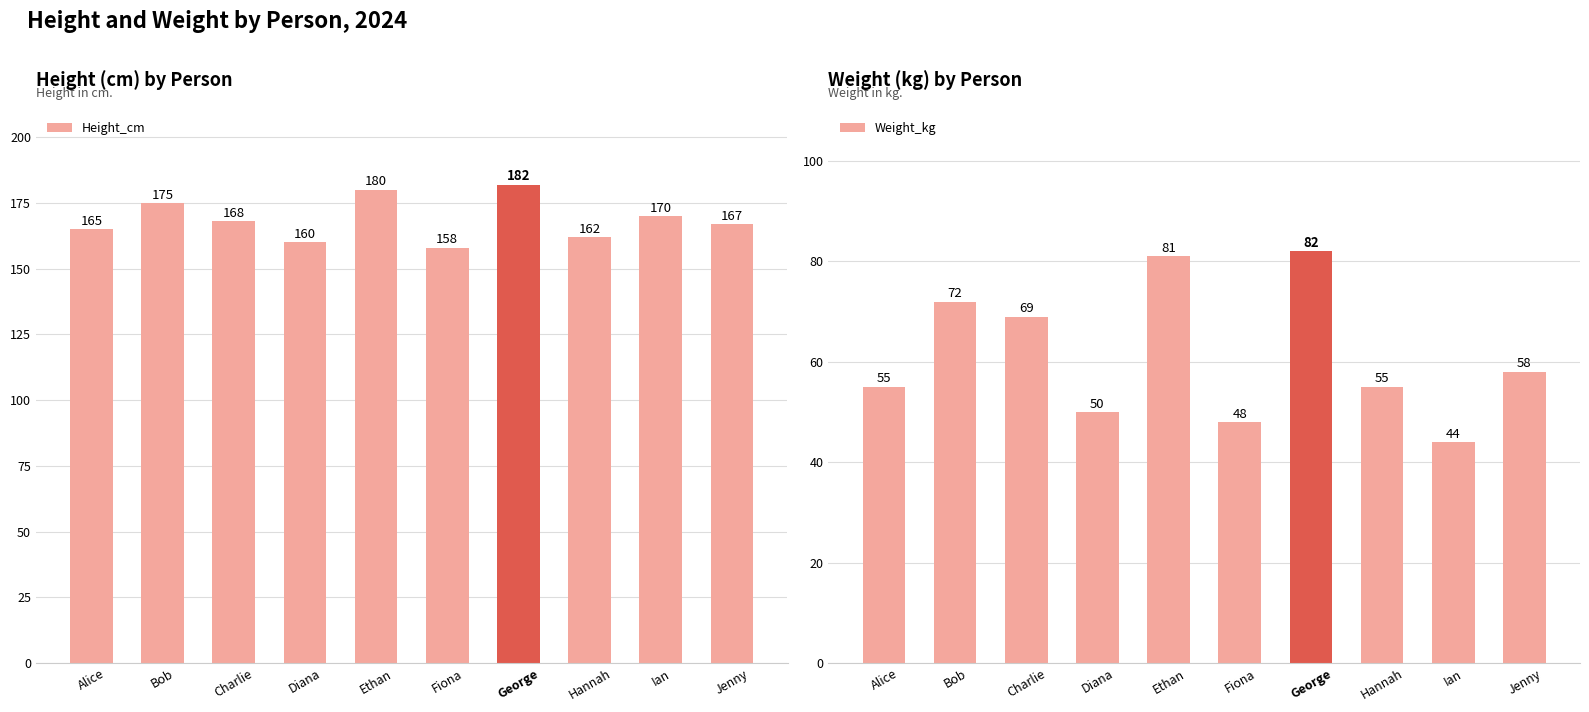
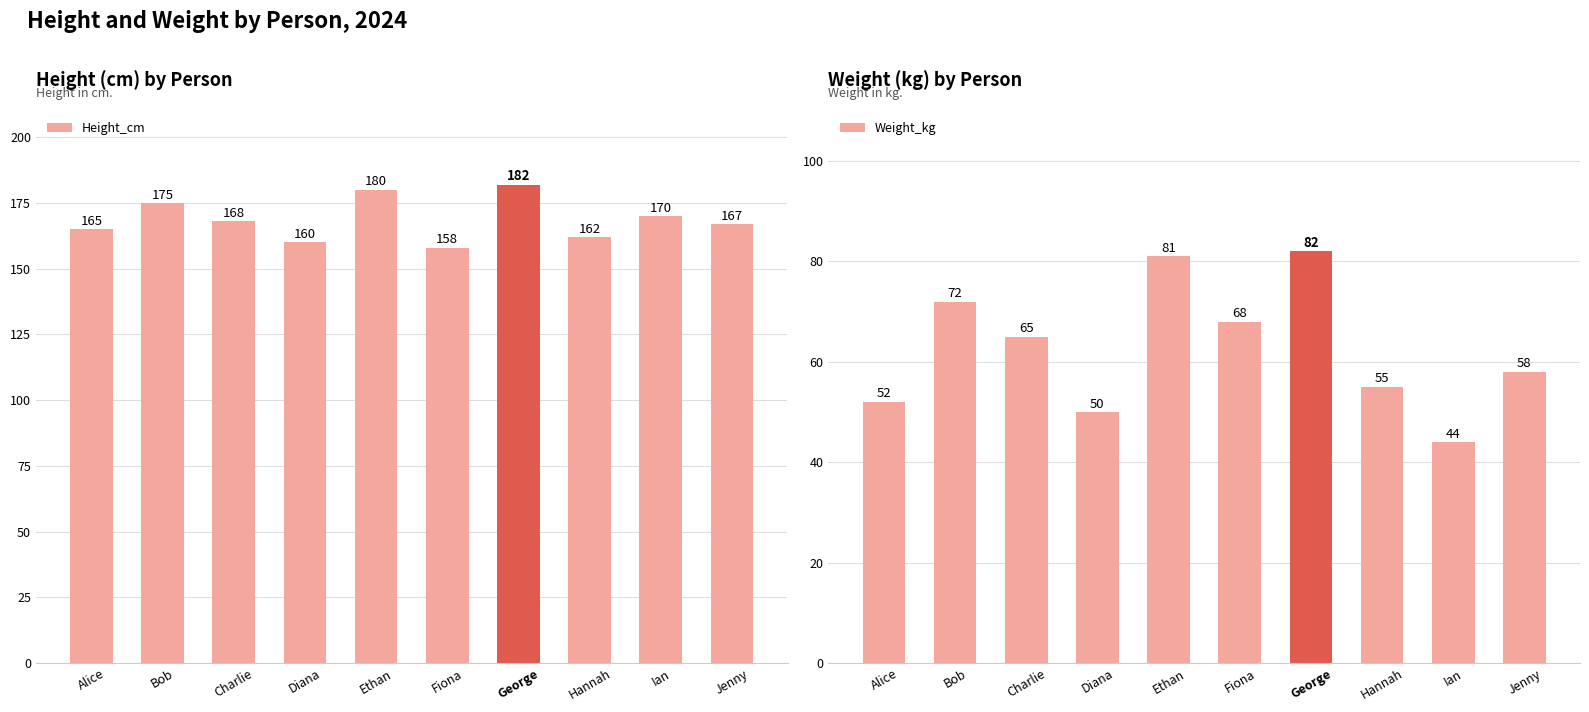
  {
    "Height (cm) by Person": {
      "Alice": 165,
      "Bob": 175,
      "Charlie": 168,
      "Diana": 160,
      "Ethan": 180,
      "Fiona": 158,
      "George": 182,
      "Hannah": 162,
      "Ian": 170,
      "Jenny": 167
    },
    "Weight (kg) by Person": {
-     "Alice": 55,
+     "Alice": 52,
      "Bob": 72,
-     "Charlie": 69,
+     "Charlie": 65,
      "Diana": 50,
      "Ethan": 81,
-     "Fiona": 48,
+     "Fiona": 68,
      "George": 82,
      "Hannah": 55,
      "Ian": 44,
      "Jenny": 58
    }
  }
